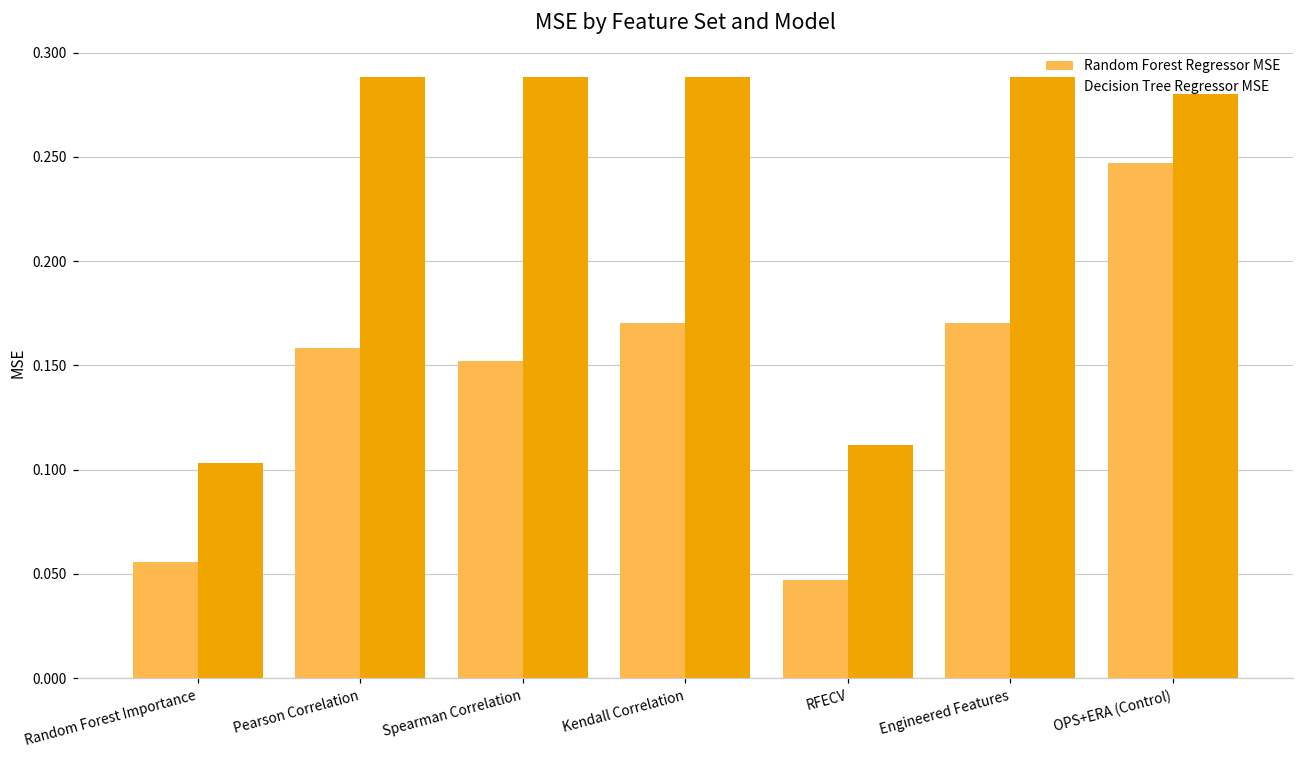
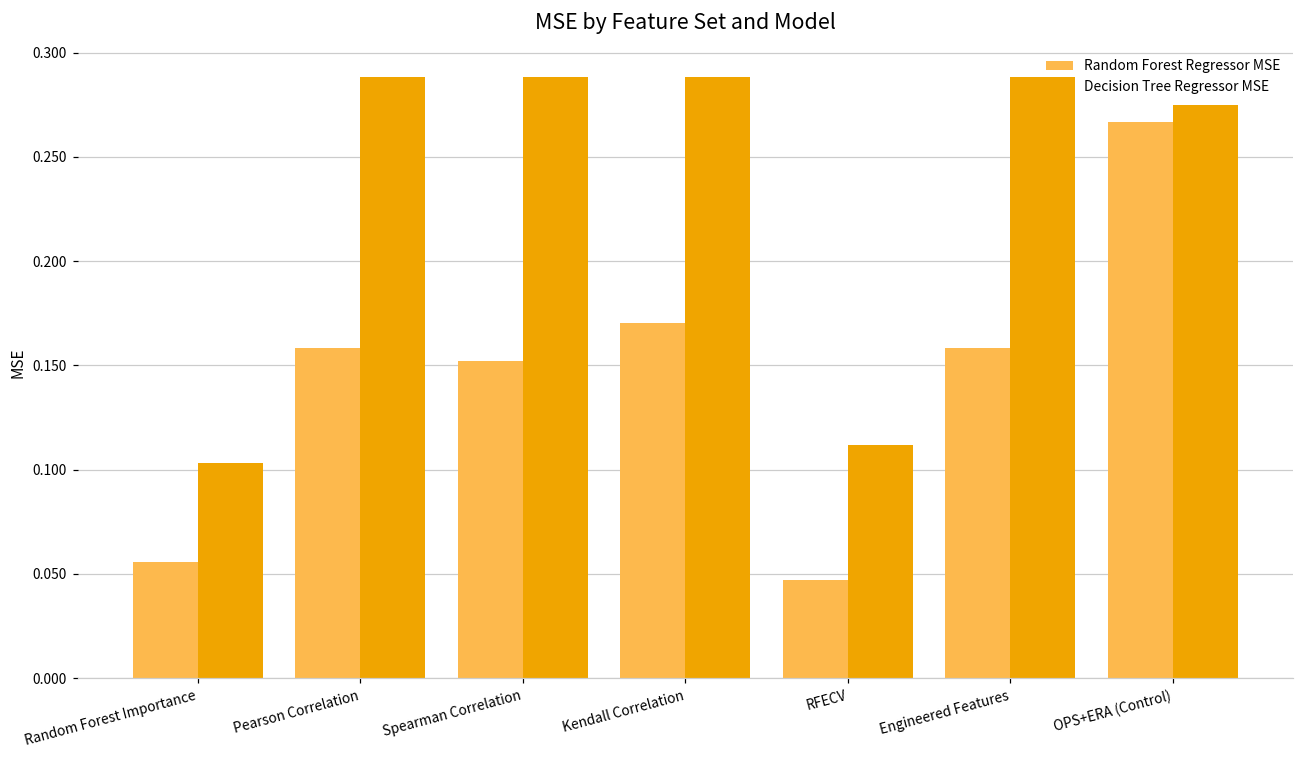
  {
    "Random Forest Regressor MSE": {
      "Random Forest Importance": 0.056,
      "Pearson Correlation": 0.158,
      "Spearman Correlation": 0.152,
      "Kendall Correlation": 0.170,
      "RFECV": 0.047,
-     "Engineered Features": 0.170,
-     "OPS+ERA (Control)": 0.247
+     "Engineered Features": 0.158,
+     "OPS+ERA (Control)": 0.267
    },
    "Decision Tree Regressor MSE": {
      "Random Forest Importance": 0.103,
      "Pearson Correlation": 0.288,
      "Spearman Correlation": 0.288,
      "Kendall Correlation": 0.288,
      "RFECV": 0.112,
      "Engineered Features": 0.288,
-     "OPS+ERA (Control)": 0.280
+     "OPS+ERA (Control)": 0.275
    }
  }
